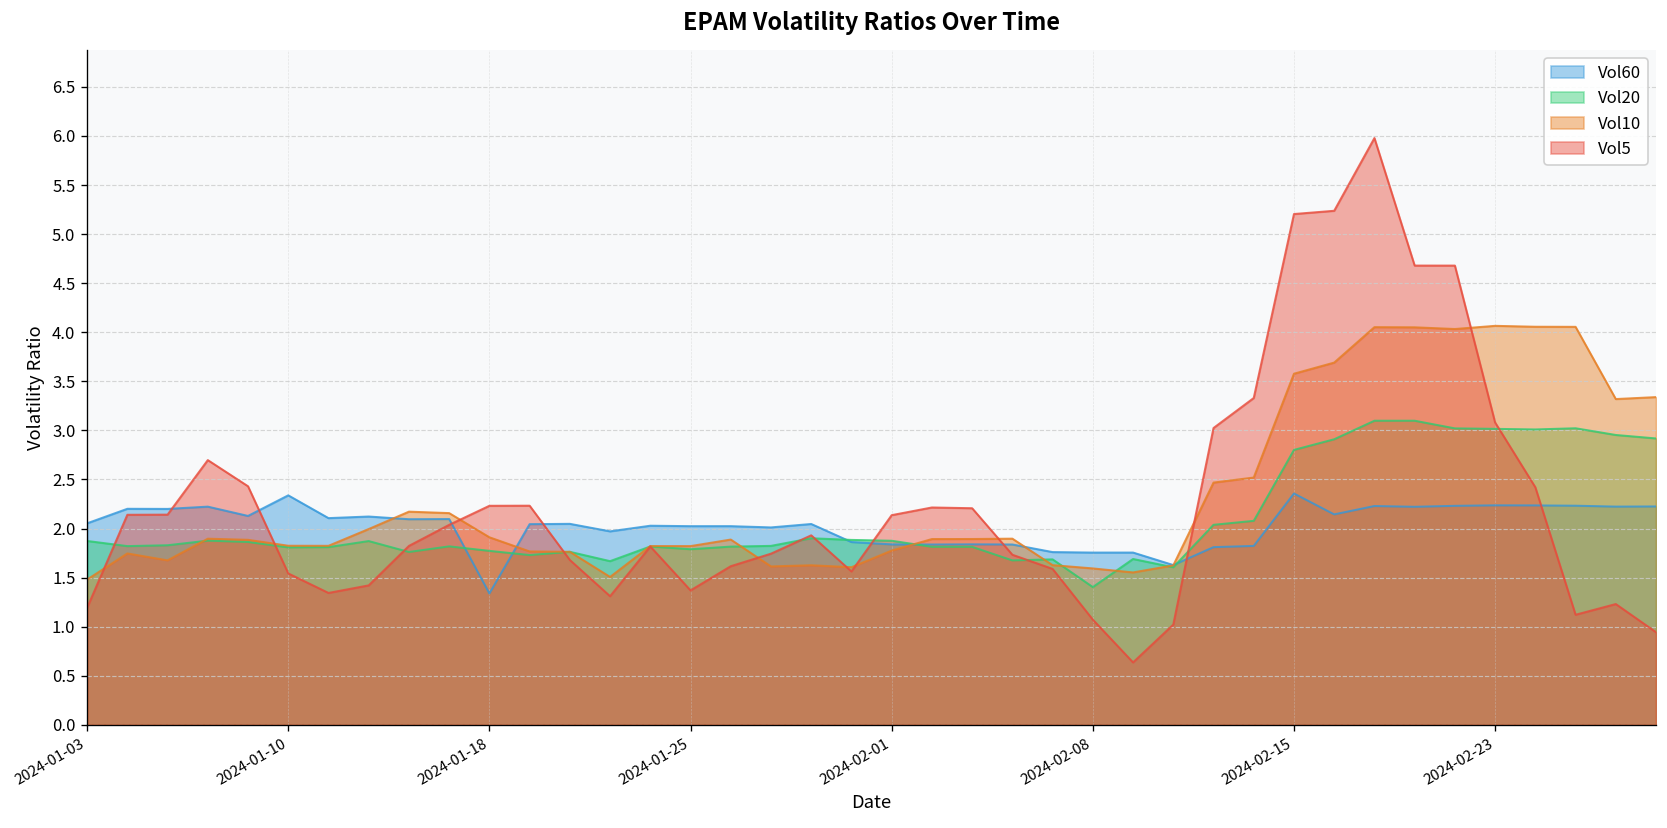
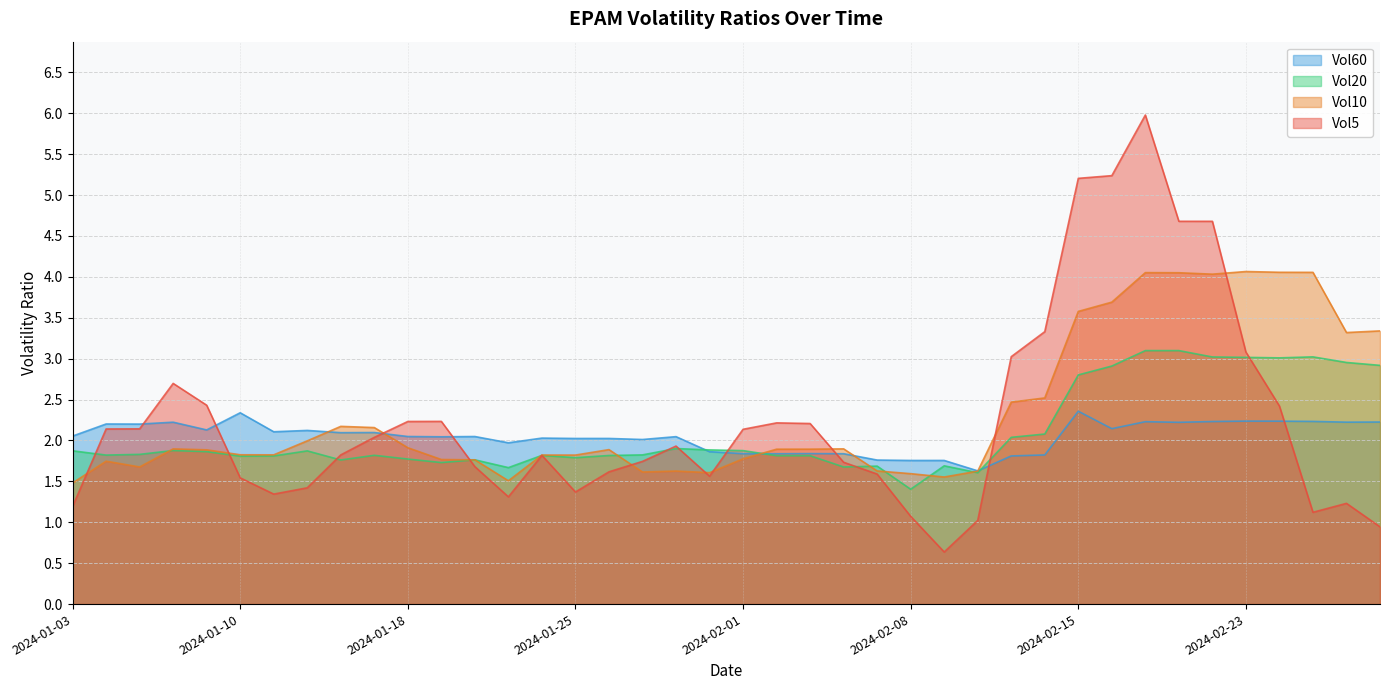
  {
    "Vol60": {
      "2024-01-03": 2.1,
      "2024-01-10": 2.3,
-     "2024-01-18": 1.3,
+     "2024-01-18": 2.0,
      "2024-01-25": 2.0,
      "2024-02-01": 1.8,
      "2024-02-08": 1.8,
      "2024-02-15": 2.4,
      "2024-02-23": 2.2
    },
    "Vol20": {
      "2024-01-03": 1.9,
      "2024-01-18": 1.8,
      "2024-01-25": 1.8,
      "2024-02-01": 1.9,
      "2024-02-08": 1.4,
      "2024-02-15": 2.8,
      "2024-02-23": 3.0
    }
  }
